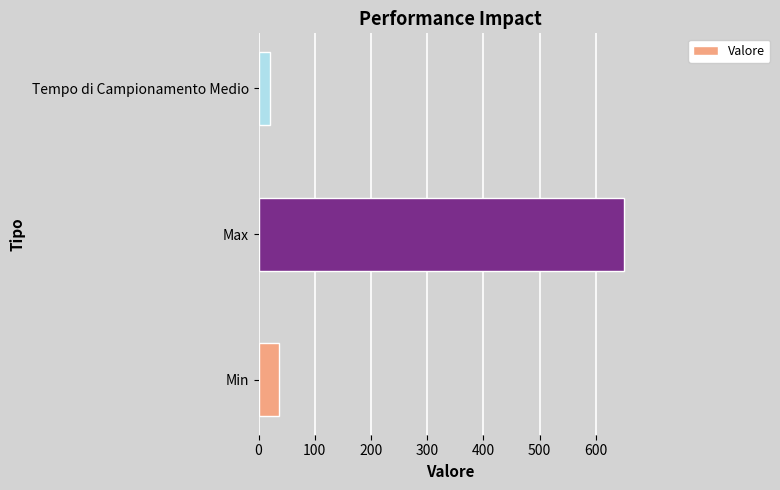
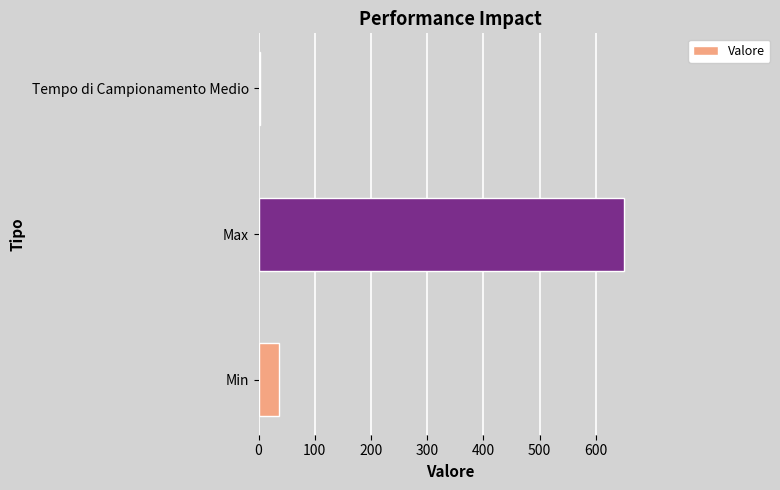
  {
-   "Tempo di Campionamento Medio": 20,
+   "Tempo di Campionamento Medio": 0,
    "Max": 650,
    "Min": 40
  }
